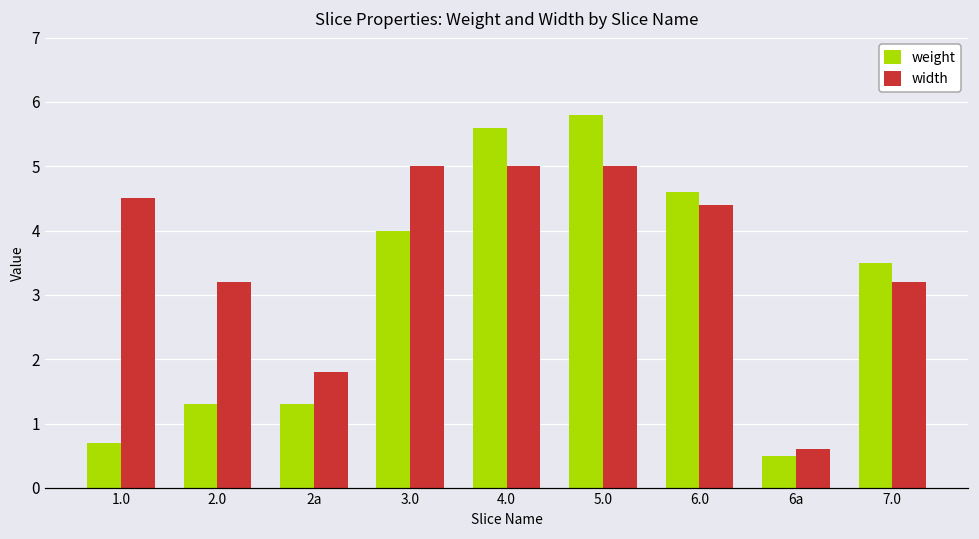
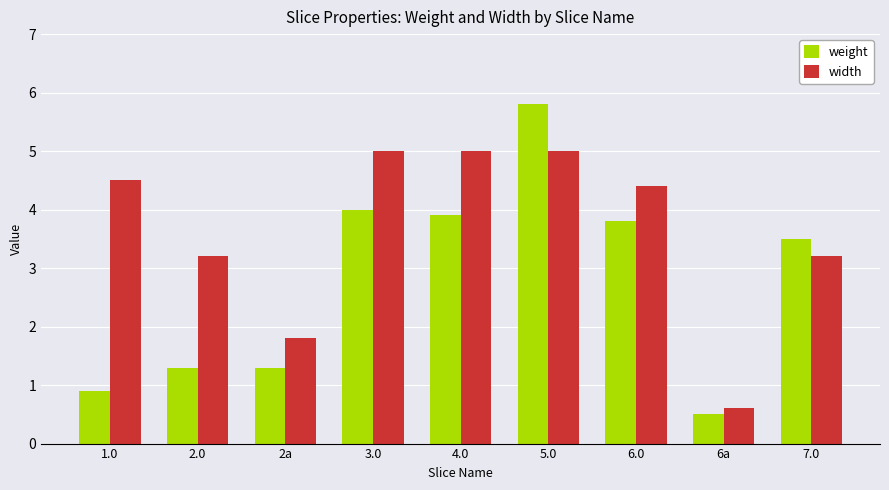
  {
    "weight": {
-     "1.0": 0.7,
+     "1.0": 0.9,
      "2.0": 1.3,
      "2a": 1.3,
      "3.0": 4.0,
-     "4.0": 5.6,
+     "4.0": 3.9,
      "5.0": 5.8,
-     "6.0": 4.6,
+     "6.0": 3.8,
      "6a": 0.5,
      "7.0": 3.5
    },
    "width": {
      "1.0": 4.5,
      "2.0": 3.2,
      "2a": 1.8,
      "3.0": 5.0,
      "4.0": 5.0,
      "5.0": 5.0,
      "6.0": 4.4,
      "6a": 0.6,
      "7.0": 3.2
    }
  }
